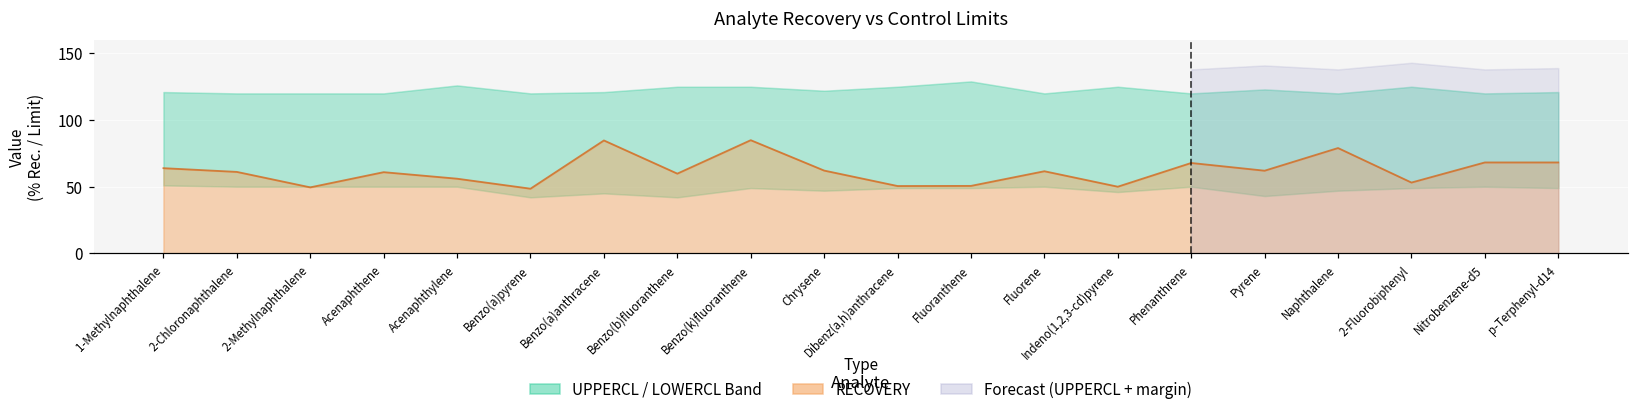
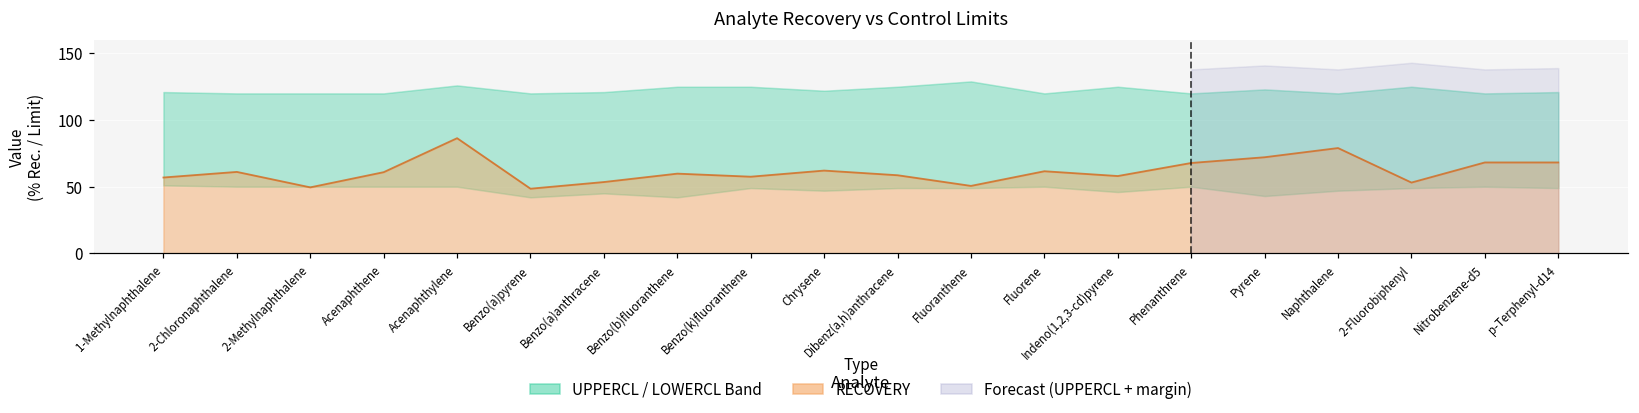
  {
    "RECOVERY": {
-     "1-Methylnaphthalene": 64,
+     "1-Methylnaphthalene": 57,
      "2-Chloronaphthalene": 61,
      "2-Methylnaphthalene": 50,
      "Acenaphthene": 61,
-     "Acenaphthylene": 56,
+     "Acenaphthylene": 86,
      "Benzo(a)pyrene": 49,
-     "Benzo(a)anthracene": 85,
+     "Benzo(a)anthracene": 54,
      "Benzo(b)fluoranthene": 60,
-     "Benzo(k)fluoranthene": 85,
+     "Benzo(k)fluoranthene": 58,
      "Chrysene": 62,
-     "Dibenz(a,h)anthracene": 51,
+     "Dibenz(a,h)anthracene": 59,
      "Fluoranthene": 51,
      "Fluorene": 62,
-     "Indeno(1,2,3-cd)pyrene": 50,
+     "Indeno(1,2,3-cd)pyrene": 58,
      "Phenanthrene": 68,
-     "Pyrene": 62,
+     "Pyrene": 72,
      "Naphthalene": 79,
      "2-Fluorobiphenyl": 53,
      "Nitrobenzene-d5": 68,
      "p-Terphenyl-d14": 68
    },
    "Forecast (UPPERCL + margin)": {
      "Phenanthrene": 138,
      "Pyrene": 141,
      "Naphthalene": 138,
      "2-Fluorobiphenyl": 143,
      "Nitrobenzene-d5": 138,
      "p-Terphenyl-d14": 139
    }
  }
